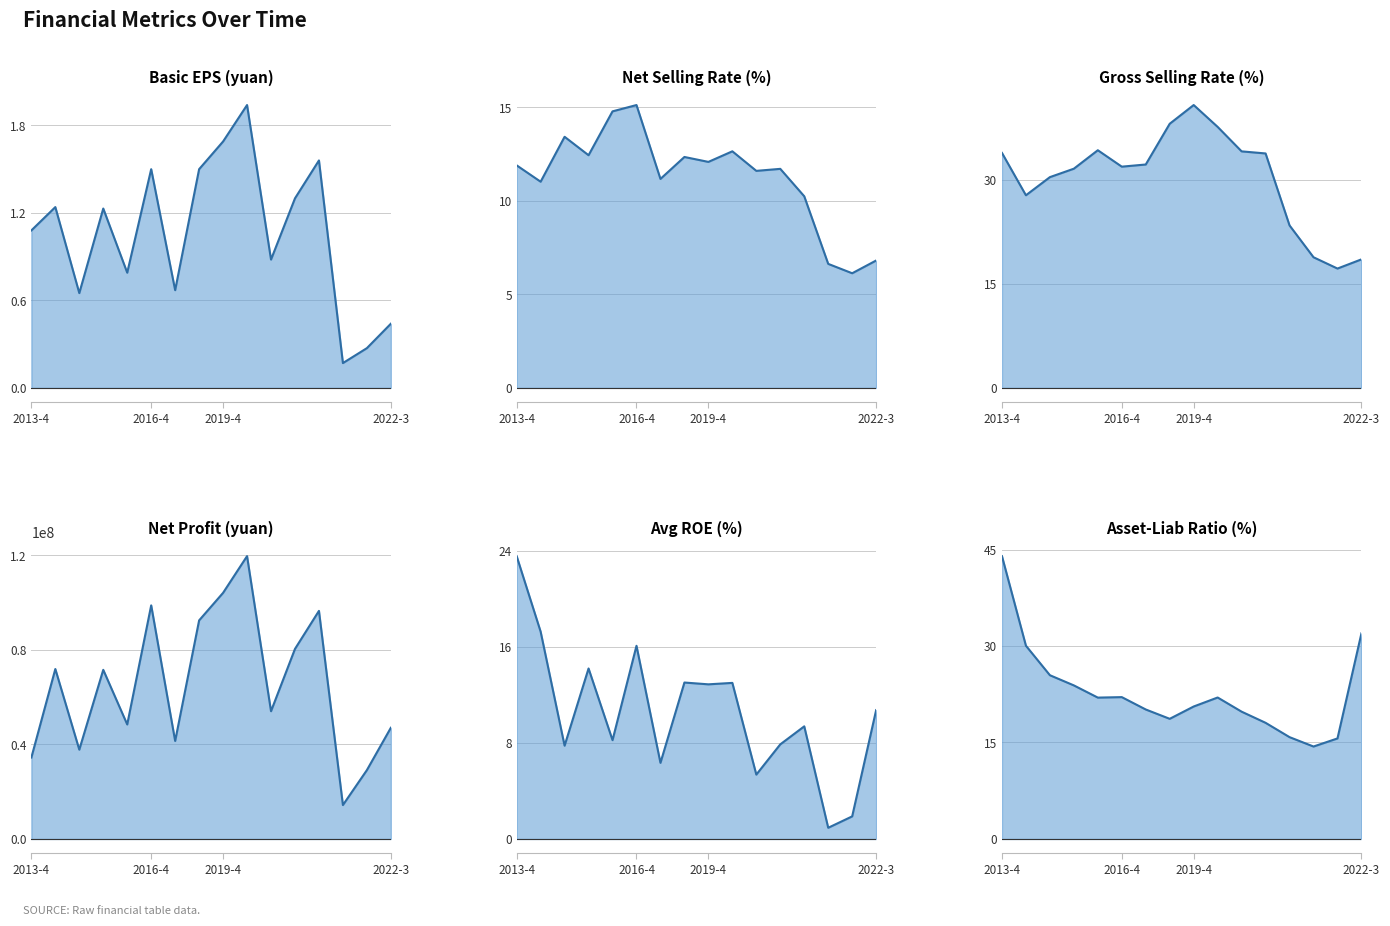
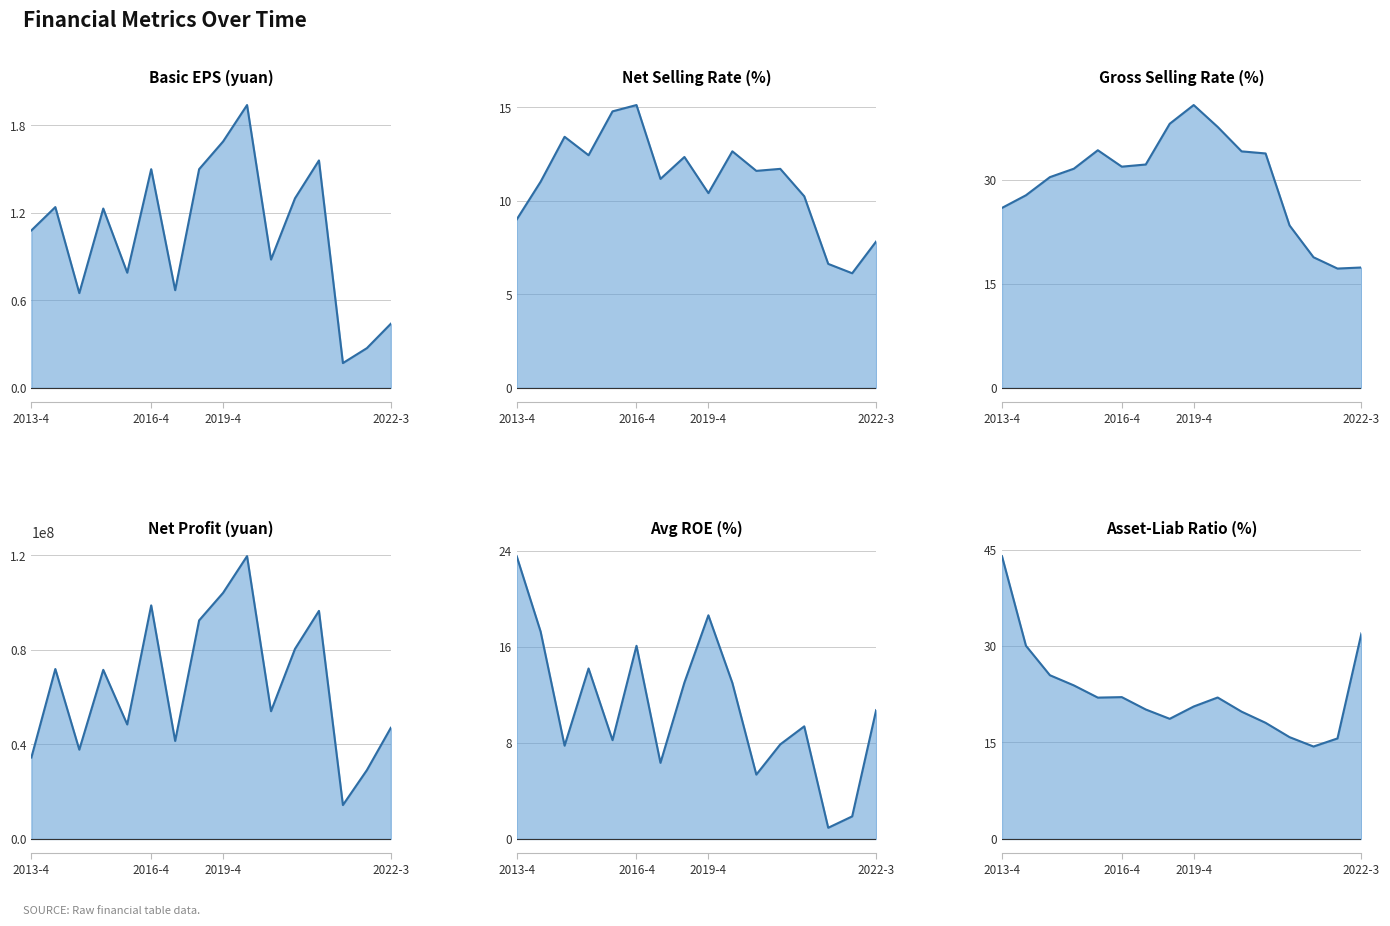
  {
    "Basic EPS (yuan)": {
      "2013-4": 1.08,
      "2016-4": 1.50,
      "2019-4": 1.69,
      "2022-3": 0.44
    },
    "Net Selling Rate (%)": {
-     "2013-4": 11.9,
+     "2013-4": 9.0,
      "2016-4": 15.1,
-     "2019-4": 12.1,
-     "2022-3": 6.8
+     "2019-4": 10.4,
+     "2022-3": 7.8
    },
    "Gross Selling Rate (%)": {
-     "2013-4": 34,
+     "2013-4": 26,
      "2016-4": 32,
      "2019-4": 41,
-     "2022-3": 19
+     "2022-3": 17
    },
    "Net Profit (yuan)": {
      "2013-4": 34000000,
      "2016-4": 99000000,
      "2019-4": 104000000,
      "2022-3": 47000000
    },
    "Avg ROE (%)": {
      "2013-4": 23.6,
      "2016-4": 16.1,
-     "2019-4": 12.9,
+     "2019-4": 18.6,
      "2022-3": 10.7
    },
    "Asset-Liab Ratio (%)": {
      "2013-4": 44,
      "2016-4": 22,
      "2019-4": 21,
      "2022-3": 32
    }
  }
